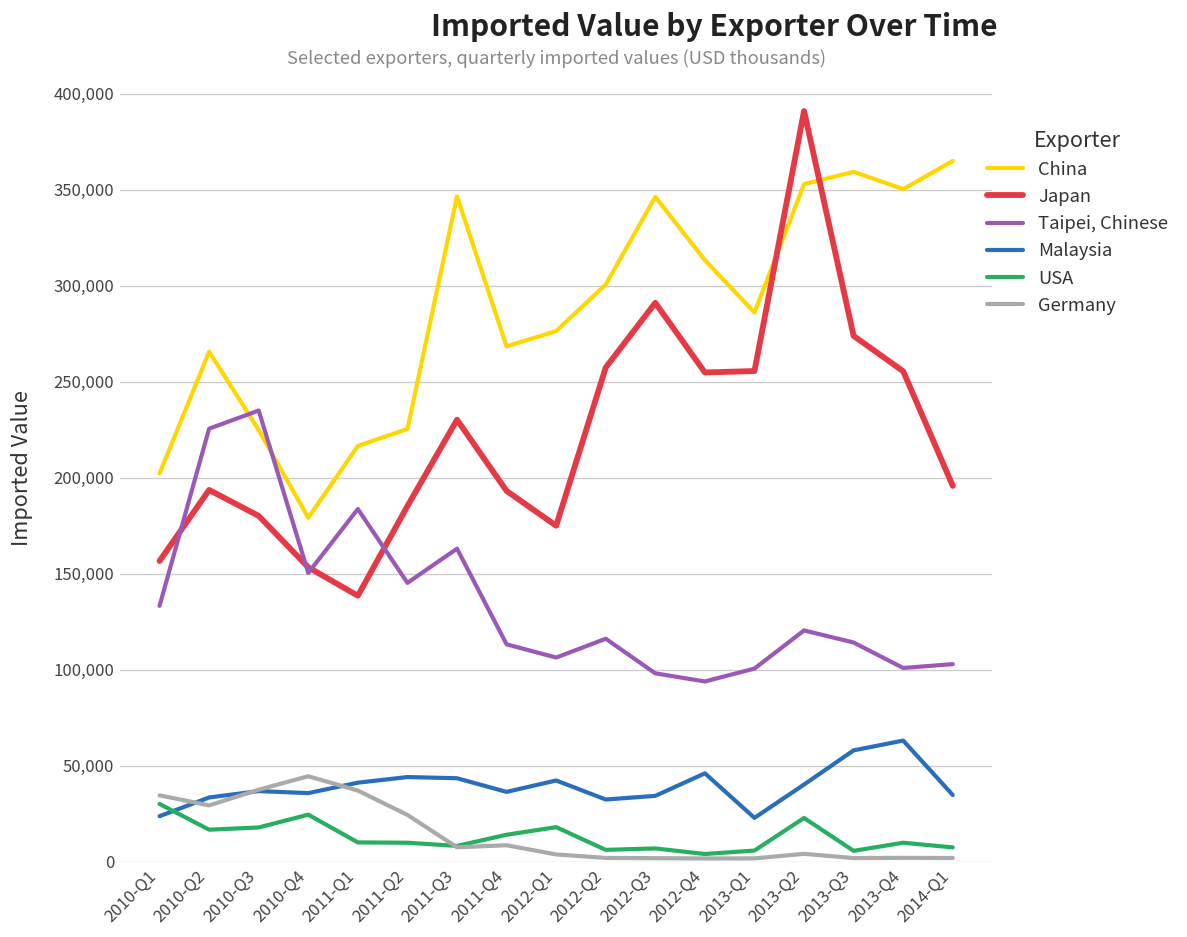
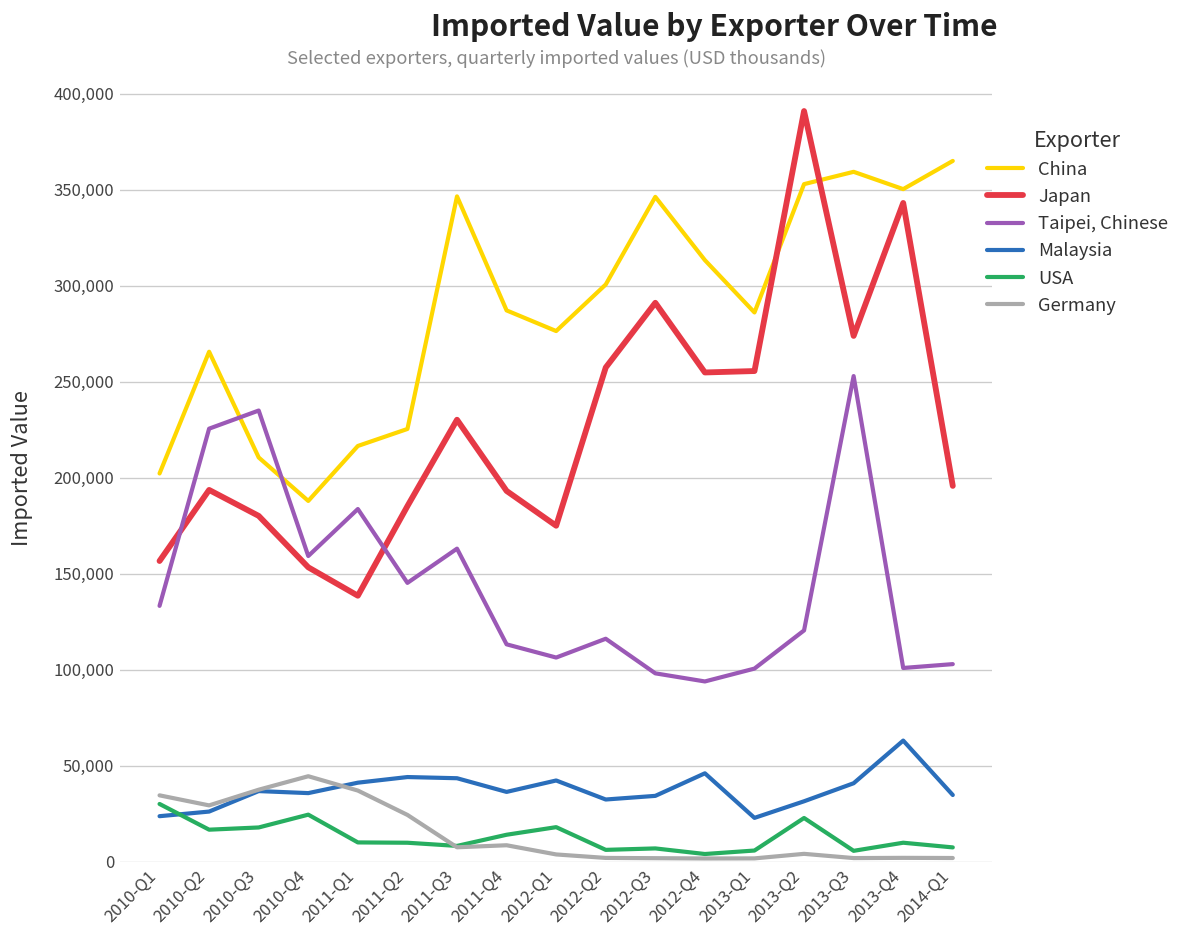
  {
    "China": {
      "2010-Q1": "202,000",
      "2010-Q2": "266,000",
-     "2010-Q3": "225,000",
-     "2010-Q4": "179,000",
+     "2010-Q3": "211,000",
+     "2010-Q4": "188,000",
      "2011-Q1": "217,000",
      "2011-Q2": "225,000",
      "2011-Q3": "346,000",
-     "2011-Q4": "268,000",
+     "2011-Q4": "287,000",
      "2012-Q1": "276,000",
      "2012-Q2": "301,000",
      "2012-Q3": "346,000",
      "2012-Q4": "313,000",
      "2013-Q1": "286,000",
      "2013-Q2": "353,000",
      "2013-Q3": "359,000",
      "2013-Q4": "350,000",
      "2014-Q1": "365,000"
    },
    "Japan": {
      "2010-Q1": "157,000",
      "2010-Q2": "194,000",
      "2010-Q3": "180,000",
      "2010-Q4": "153,000",
      "2011-Q1": "139,000",
      "2011-Q2": "185,000",
      "2011-Q3": "230,000",
      "2011-Q4": "193,000",
      "2012-Q1": "175,000",
      "2012-Q2": "257,000",
      "2012-Q3": "291,000",
      "2012-Q4": "255,000",
      "2013-Q1": "256,000",
      "2013-Q2": "391,000",
      "2013-Q3": "274,000",
-     "2013-Q4": "255,000",
+     "2013-Q4": "343,000",
      "2014-Q1": "196,000"
    },
    "Taipei, Chinese": {
      "2010-Q1": "133,000",
      "2010-Q2": "226,000",
      "2010-Q3": "235,000",
-     "2010-Q4": "150,000",
+     "2010-Q4": "159,000",
      "2011-Q1": "184,000",
      "2011-Q2": "145,000",
      "2011-Q3": "163,000",
      "2011-Q4": "113,000",
      "2012-Q1": "106,000",
      "2012-Q2": "116,000",
      "2012-Q3": "98,000",
      "2012-Q4": "94,000",
      "2013-Q1": "101,000",
      "2013-Q2": "120,000",
-     "2013-Q3": "114,000",
+     "2013-Q3": "253,000",
      "2013-Q4": "101,000",
      "2014-Q1": "103,000"
    },
    "Malaysia": {
      "2010-Q1": "24,000",
-     "2010-Q2": "33,000",
+     "2010-Q2": "26,000",
      "2010-Q4": "36,000",
      "2011-Q1": "41,000",
      "2011-Q2": "44,000",
      "2011-Q3": "43,000",
      "2011-Q4": "36,000",
      "2012-Q1": "42,000",
      "2012-Q2": "32,000",
      "2012-Q3": "34,000",
      "2012-Q4": "46,000",
      "2013-Q1": "23,000",
-     "2013-Q2": "40,000",
-     "2013-Q3": "58,000",
+     "2013-Q2": "31,000",
+     "2013-Q3": "41,000",
      "2013-Q4": "63,000",
      "2014-Q1": "35,000"
    },
    "USA": {
      "2010-Q1": "30,000",
      "2010-Q2": "17,000",
      "2010-Q3": "18,000",
      "2010-Q4": "24,000",
      "2011-Q1": "10,000",
      "2011-Q2": "10,000",
      "2011-Q4": "14,000",
      "2012-Q1": "18,000",
      "2012-Q2": "6,000",
      "2012-Q3": "7,000",
      "2012-Q4": "4,000",
      "2013-Q1": "6,000",
      "2013-Q2": "23,000",
      "2013-Q3": "6,000",
      "2013-Q4": "10,000",
      "2014-Q1": "7,000"
    },
    "Germany": {
      "2010-Q1": "35,000",
      "2010-Q2": "29,000",
      "2010-Q4": "45,000",
      "2011-Q1": "37,000",
      "2011-Q2": "24,000",
      "2011-Q4": "9,000",
      "2012-Q1": "4,000",
      "2012-Q2": "2,000",
      "2012-Q3": "2,000",
      "2012-Q4": "2,000",
      "2013-Q1": "2,000",
      "2013-Q2": "4,000",
      "2013-Q3": "2,000",
      "2013-Q4": "2,000",
      "2014-Q1": "2,000"
    }
  }
